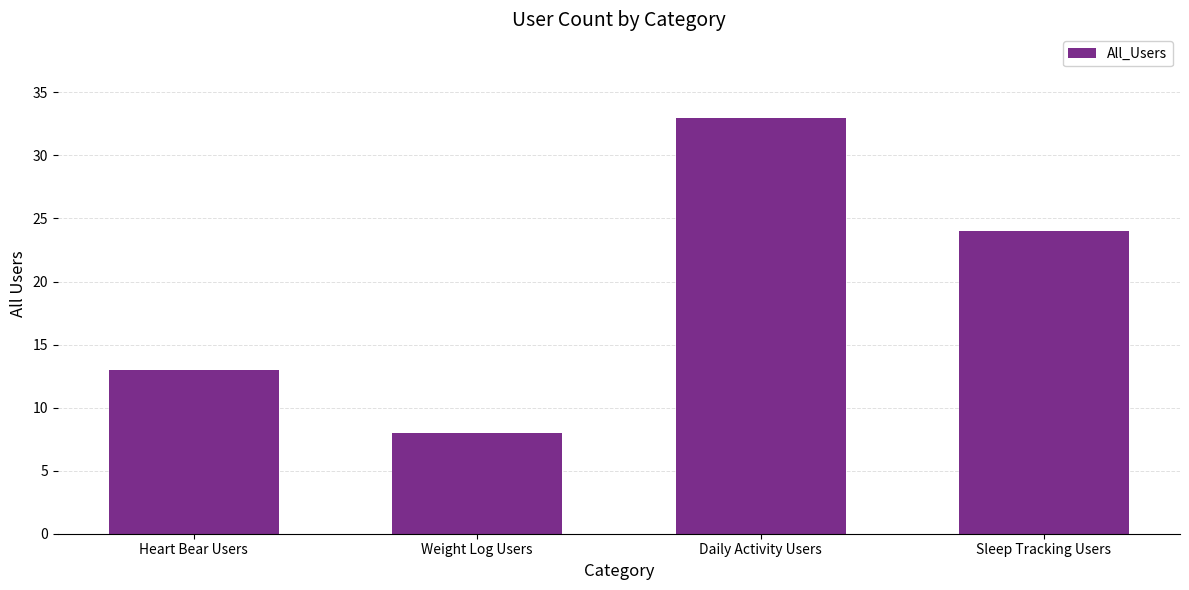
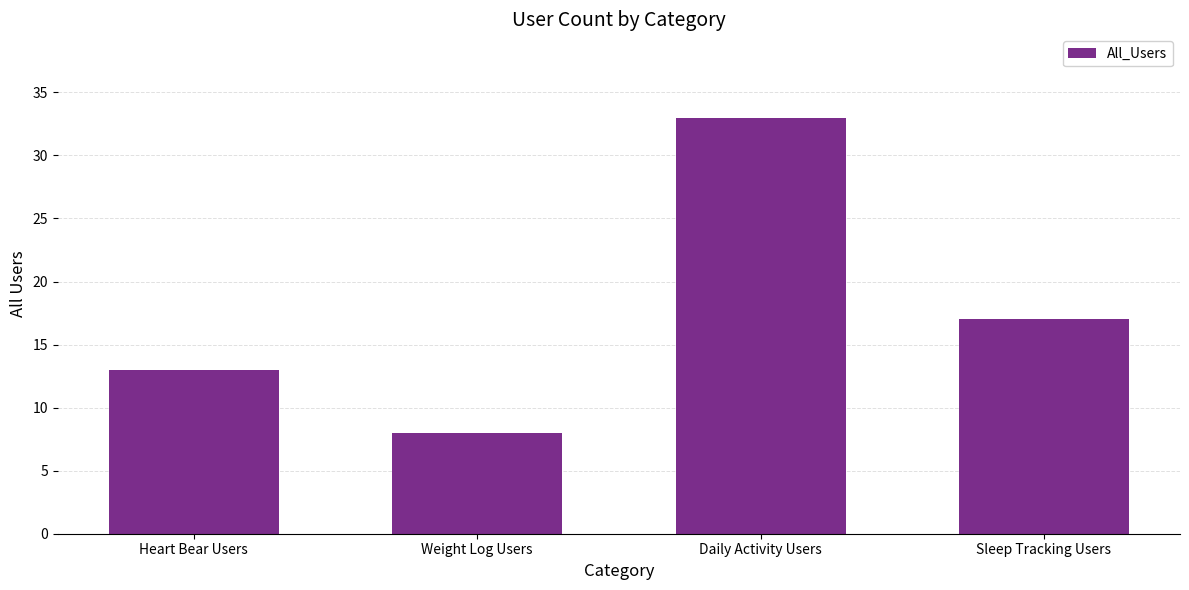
  {
    "Heart Bear Users": 13,
    "Weight Log Users": 8,
    "Daily Activity Users": 33,
-   "Sleep Tracking Users": 24
+   "Sleep Tracking Users": 17
  }
